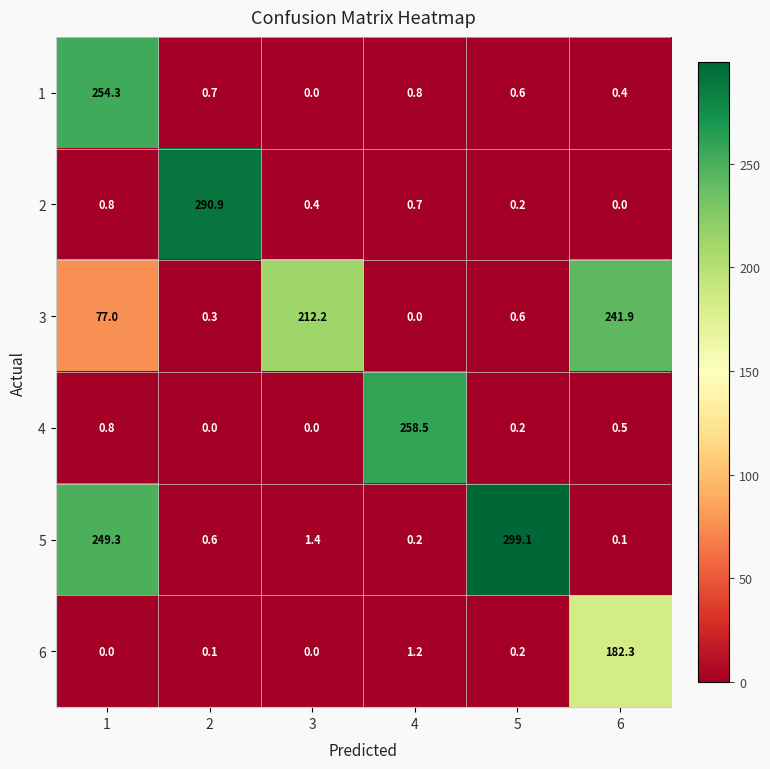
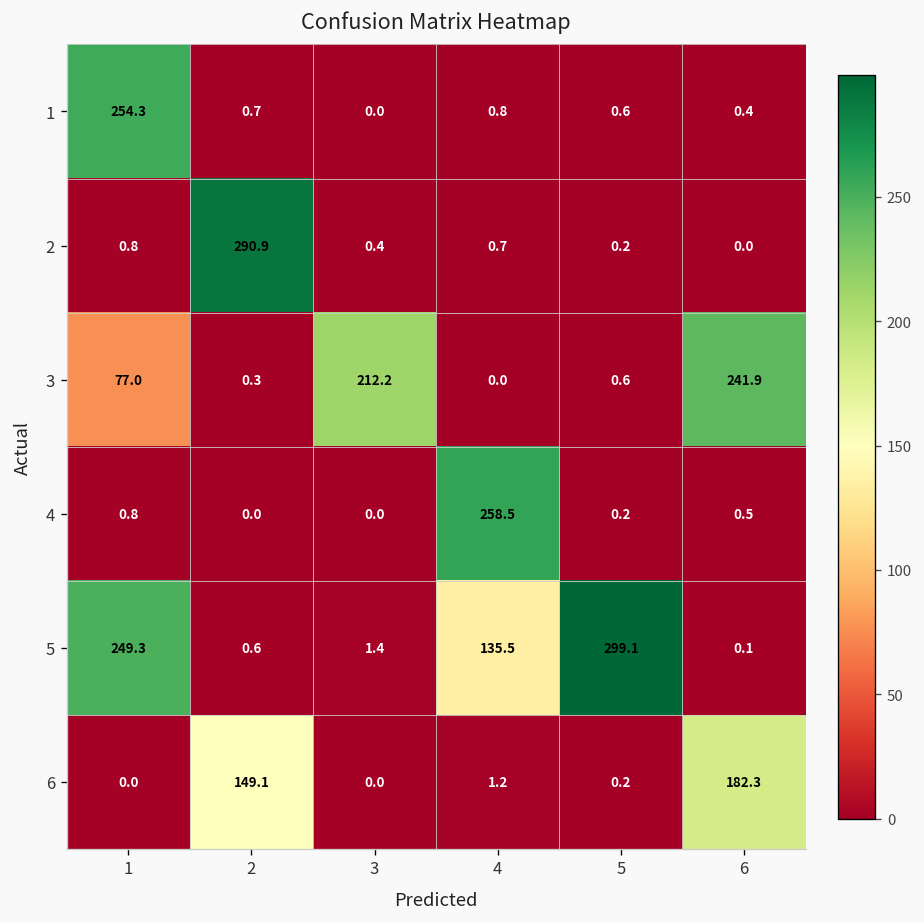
  {
    "1": {
      "1": 254.3,
      "2": 0.7,
      "3": 0.0,
      "4": 0.8,
      "5": 0.6,
      "6": 0.4
    },
    "2": {
      "1": 0.8,
      "2": 290.9,
      "3": 0.4,
      "4": 0.7,
      "5": 0.2,
      "6": 0.0
    },
    "3": {
      "1": 77.0,
      "2": 0.3,
      "3": 212.2,
      "4": 0.0,
      "5": 0.6,
      "6": 241.9
    },
    "4": {
      "1": 0.8,
      "2": 0.0,
      "3": 0.0,
      "4": 258.5,
      "5": 0.2,
      "6": 0.5
    },
    "5": {
      "1": 249.3,
      "2": 0.6,
      "3": 1.4,
-     "4": 0.2,
+     "4": 135.5,
      "5": 299.1,
      "6": 0.1
    },
    "6": {
      "1": 0.0,
-     "2": 0.1,
+     "2": 149.1,
      "3": 0.0,
      "4": 1.2,
      "5": 0.2,
      "6": 182.3
    }
  }
